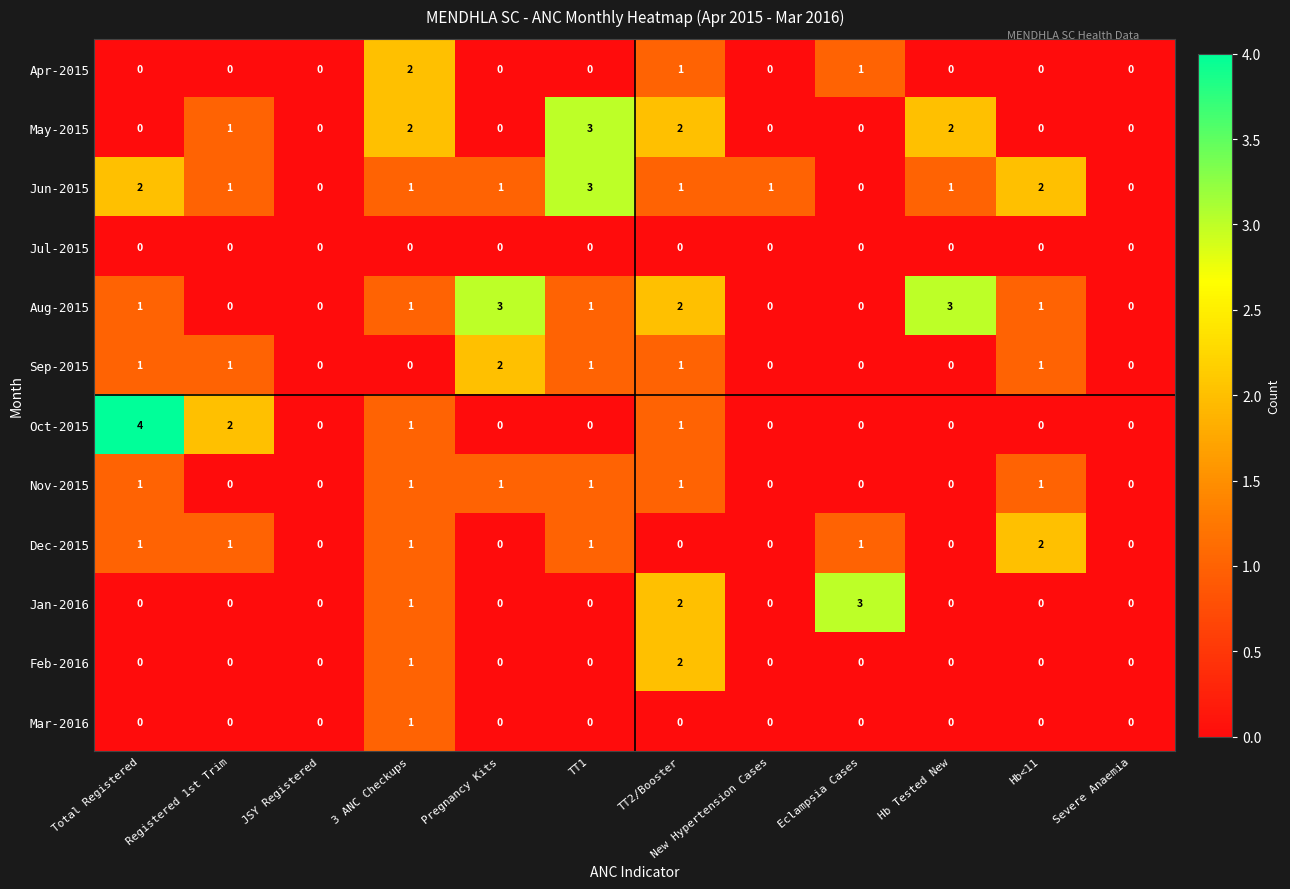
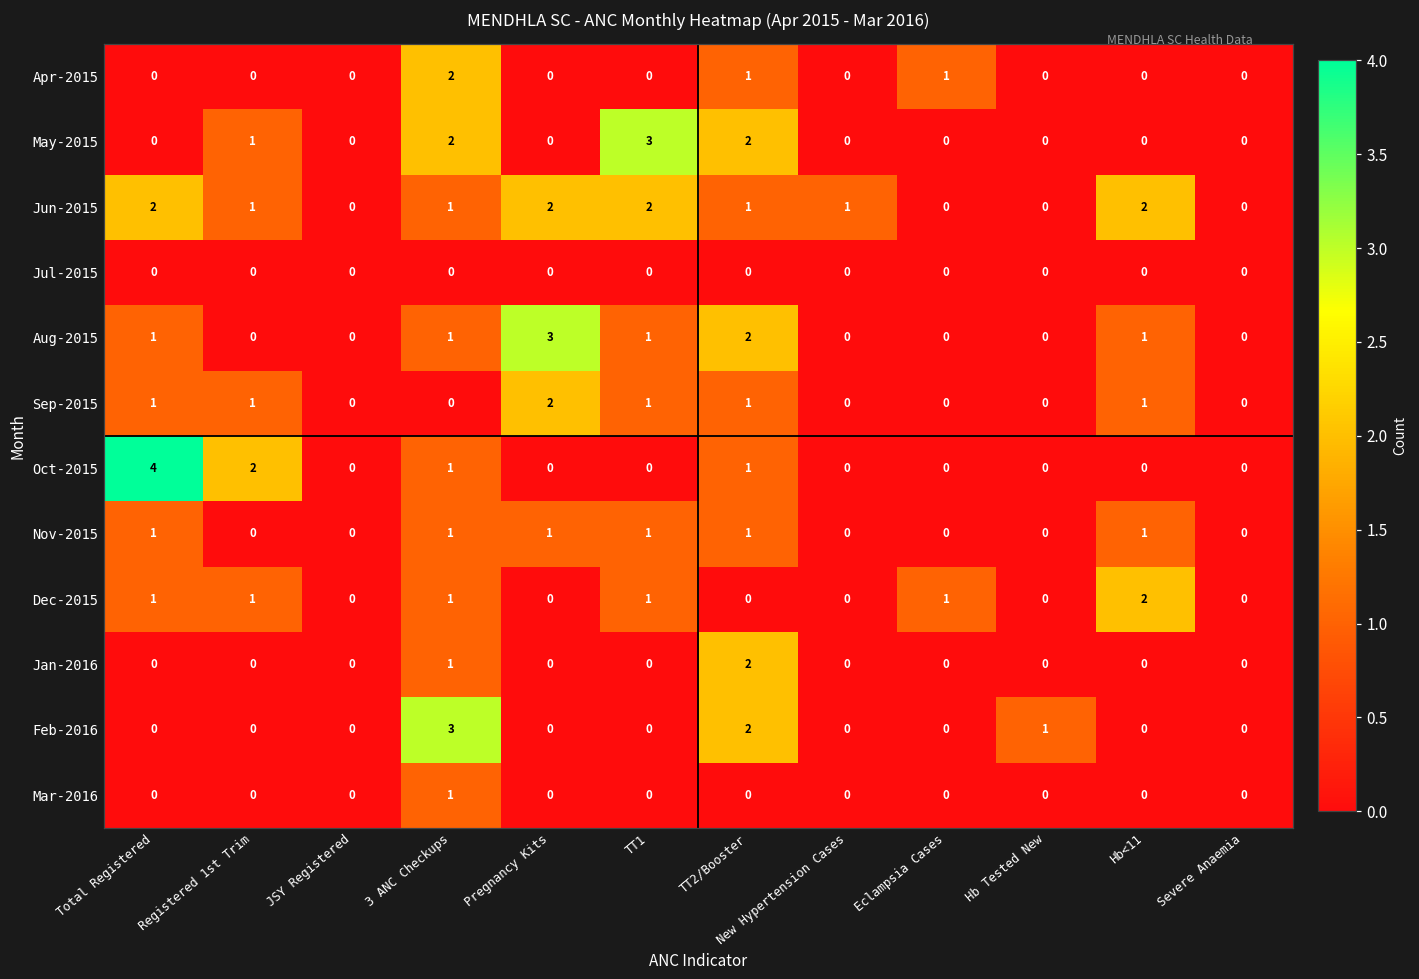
  {
    "Apr-2015": {
      "Total Registered": 0,
      "Registered 1st Trim": 0,
      "JSY Registered": 0,
      "3 ANC Checkups": 2,
      "Pregnancy Kits": 0,
      "TT1": 0,
      "TT2/Booster": 1,
      "New Hypertension Cases": 0,
      "Eclampsia Cases": 1,
      "Hb Tested New": 0,
      "Hb<11": 0,
      "Severe Anaemia": 0
    },
    "May-2015": {
      "Total Registered": 0,
      "Registered 1st Trim": 1,
      "JSY Registered": 0,
      "3 ANC Checkups": 2,
      "Pregnancy Kits": 0,
      "TT1": 3,
      "TT2/Booster": 2,
      "New Hypertension Cases": 0,
      "Eclampsia Cases": 0,
-     "Hb Tested New": 2,
+     "Hb Tested New": 0,
      "Hb<11": 0,
      "Severe Anaemia": 0
    },
    "Jun-2015": {
      "Total Registered": 2,
      "Registered 1st Trim": 1,
      "JSY Registered": 0,
      "3 ANC Checkups": 1,
-     "Pregnancy Kits": 1,
-     "TT1": 3,
+     "Pregnancy Kits": 2,
+     "TT1": 2,
      "TT2/Booster": 1,
      "New Hypertension Cases": 1,
      "Eclampsia Cases": 0,
-     "Hb Tested New": 1,
+     "Hb Tested New": 0,
      "Hb<11": 2,
      "Severe Anaemia": 0
    },
    "Jul-2015": {
      "Total Registered": 0,
      "Registered 1st Trim": 0,
      "JSY Registered": 0,
      "3 ANC Checkups": 0,
      "Pregnancy Kits": 0,
      "TT1": 0,
      "TT2/Booster": 0,
      "New Hypertension Cases": 0,
      "Eclampsia Cases": 0,
      "Hb Tested New": 0,
      "Hb<11": 0,
      "Severe Anaemia": 0
    },
    "Aug-2015": {
      "Total Registered": 1,
      "Registered 1st Trim": 0,
      "JSY Registered": 0,
      "3 ANC Checkups": 1,
      "Pregnancy Kits": 3,
      "TT1": 1,
      "TT2/Booster": 2,
      "New Hypertension Cases": 0,
      "Eclampsia Cases": 0,
-     "Hb Tested New": 3,
+     "Hb Tested New": 0,
      "Hb<11": 1,
      "Severe Anaemia": 0
    },
    "Sep-2015": {
      "Total Registered": 1,
      "Registered 1st Trim": 1,
      "JSY Registered": 0,
      "3 ANC Checkups": 0,
      "Pregnancy Kits": 2,
      "TT1": 1,
      "TT2/Booster": 1,
      "New Hypertension Cases": 0,
      "Eclampsia Cases": 0,
      "Hb Tested New": 0,
      "Hb<11": 1,
      "Severe Anaemia": 0
    },
    "Oct-2015": {
      "Total Registered": 4,
      "Registered 1st Trim": 2,
      "JSY Registered": 0,
      "3 ANC Checkups": 1,
      "Pregnancy Kits": 0,
      "TT1": 0,
      "TT2/Booster": 1,
      "New Hypertension Cases": 0,
      "Eclampsia Cases": 0,
      "Hb Tested New": 0,
      "Hb<11": 0,
      "Severe Anaemia": 0
    },
    "Nov-2015": {
      "Total Registered": 1,
      "Registered 1st Trim": 0,
      "JSY Registered": 0,
      "3 ANC Checkups": 1,
      "Pregnancy Kits": 1,
      "TT1": 1,
      "TT2/Booster": 1,
      "New Hypertension Cases": 0,
      "Eclampsia Cases": 0,
      "Hb Tested New": 0,
      "Hb<11": 1,
      "Severe Anaemia": 0
    },
    "Dec-2015": {
      "Total Registered": 1,
      "Registered 1st Trim": 1,
      "JSY Registered": 0,
      "3 ANC Checkups": 1,
      "Pregnancy Kits": 0,
      "TT1": 1,
      "TT2/Booster": 0,
      "New Hypertension Cases": 0,
      "Eclampsia Cases": 1,
      "Hb Tested New": 0,
      "Hb<11": 2,
      "Severe Anaemia": 0
    },
    "Jan-2016": {
      "Total Registered": 0,
      "Registered 1st Trim": 0,
      "JSY Registered": 0,
      "3 ANC Checkups": 1,
      "Pregnancy Kits": 0,
      "TT1": 0,
      "TT2/Booster": 2,
      "New Hypertension Cases": 0,
-     "Eclampsia Cases": 3,
+     "Eclampsia Cases": 0,
      "Hb Tested New": 0,
      "Hb<11": 0,
      "Severe Anaemia": 0
    },
    "Feb-2016": {
      "Total Registered": 0,
      "Registered 1st Trim": 0,
      "JSY Registered": 0,
-     "3 ANC Checkups": 1,
+     "3 ANC Checkups": 3,
      "Pregnancy Kits": 0,
      "TT1": 0,
      "TT2/Booster": 2,
      "New Hypertension Cases": 0,
      "Eclampsia Cases": 0,
-     "Hb Tested New": 0,
+     "Hb Tested New": 1,
      "Hb<11": 0,
      "Severe Anaemia": 0
    },
    "Mar-2016": {
      "Total Registered": 0,
      "Registered 1st Trim": 0,
      "JSY Registered": 0,
      "3 ANC Checkups": 1,
      "Pregnancy Kits": 0,
      "TT1": 0,
      "TT2/Booster": 0,
      "New Hypertension Cases": 0,
      "Eclampsia Cases": 0,
      "Hb Tested New": 0,
      "Hb<11": 0,
      "Severe Anaemia": 0
    }
  }
